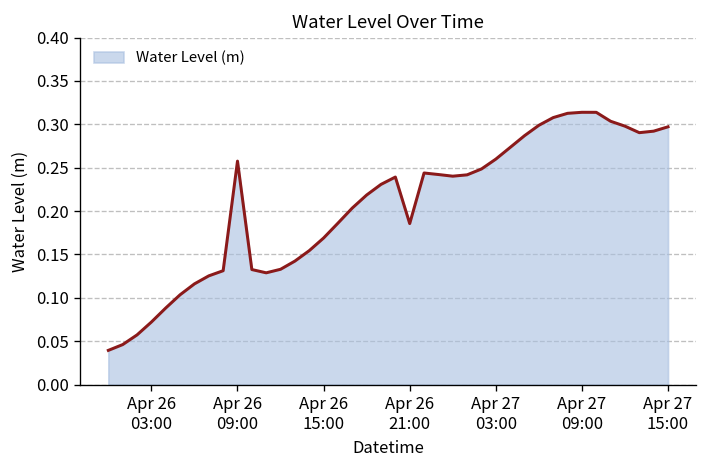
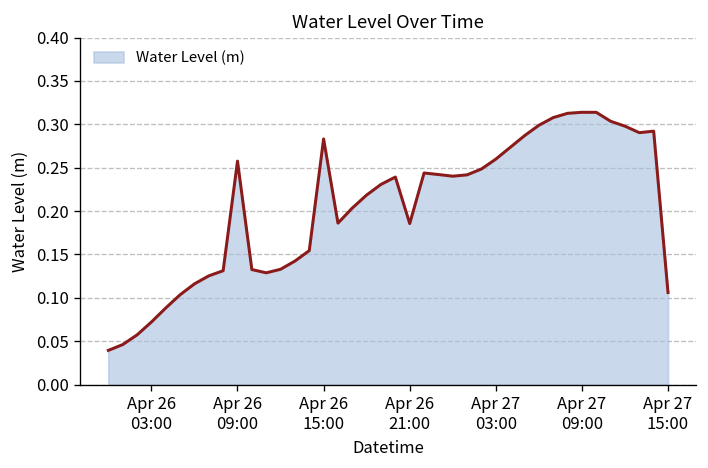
  {
    "Apr 26 03:00": 0.07,
    "Apr 26 09:00": 0.26,
-   "Apr 26 15:00": 0.17,
+   "Apr 26 15:00": 0.28,
    "Apr 26 21:00": 0.19,
    "Apr 27 03:00": 0.26,
    "Apr 27 09:00": 0.31,
-   "Apr 27 15:00": 0.30
+   "Apr 27 15:00": 0.11
  }
